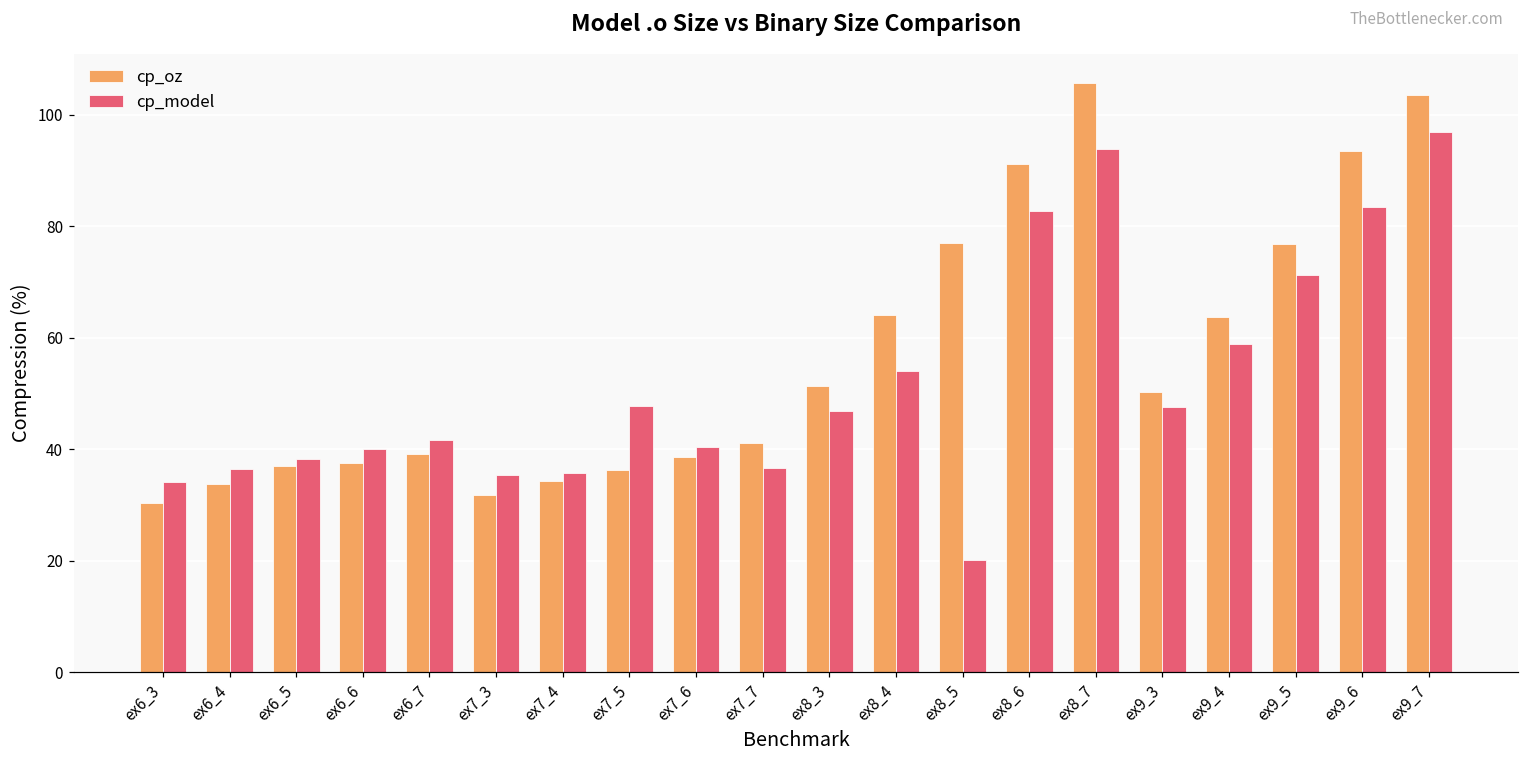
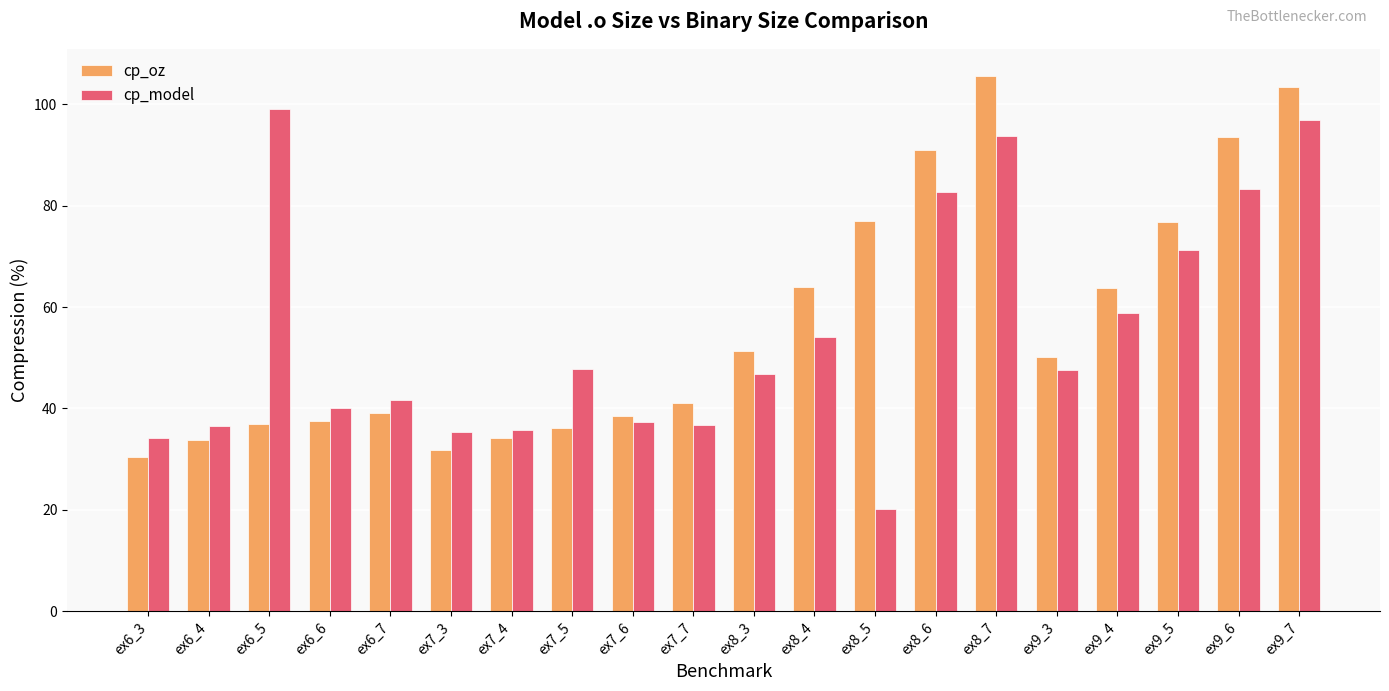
  {
    "cp_oz": {
      "ex6_3": 30,
      "ex6_4": 34,
      "ex6_5": 37,
      "ex6_6": 38,
      "ex6_7": 39,
      "ex7_3": 32,
      "ex7_4": 34,
      "ex7_5": 36,
      "ex7_6": 39,
      "ex7_7": 41,
      "ex8_3": 51,
      "ex8_4": 64,
      "ex8_5": 77,
      "ex8_6": 91,
      "ex8_7": 106,
      "ex9_3": 50,
      "ex9_4": 64,
      "ex9_5": 77,
      "ex9_6": 94,
      "ex9_7": 104
    },
    "cp_model": {
      "ex6_3": 34,
      "ex6_4": 37,
-     "ex6_5": 38,
+     "ex6_5": 99,
      "ex6_6": 40,
      "ex6_7": 42,
      "ex7_3": 35,
      "ex7_4": 36,
      "ex7_5": 48,
-     "ex7_6": 40,
+     "ex7_6": 37,
      "ex7_7": 37,
      "ex8_3": 47,
      "ex8_4": 54,
      "ex8_5": 20,
      "ex8_6": 83,
      "ex8_7": 94,
      "ex9_3": 48,
      "ex9_4": 59,
      "ex9_5": 71,
      "ex9_6": 83,
      "ex9_7": 97
    }
  }
